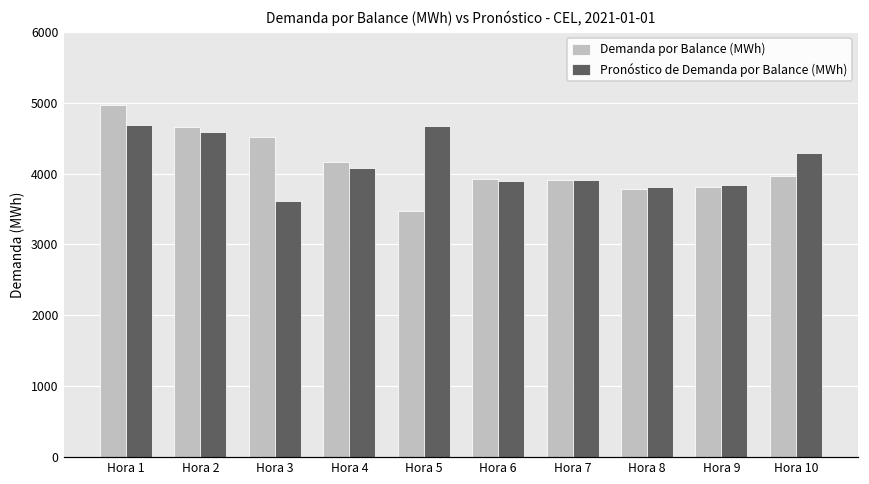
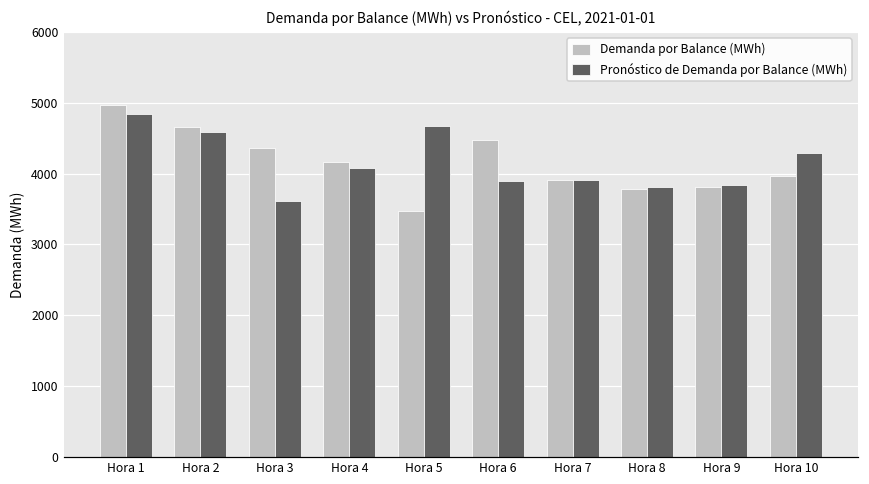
  {
    "Demanda por Balance (MWh)": {
      "Hora 1": 5000,
      "Hora 2": 4700,
-     "Hora 3": 4500,
+     "Hora 3": 4400,
      "Hora 4": 4200,
      "Hora 5": 3500,
-     "Hora 6": 3900,
+     "Hora 6": 4500,
      "Hora 7": 3900,
      "Hora 8": 3800,
      "Hora 9": 3800,
      "Hora 10": 4000
    },
    "Pronóstico de Demanda por Balance (MWh)": {
-     "Hora 1": 4700,
+     "Hora 1": 4800,
      "Hora 2": 4600,
      "Hora 3": 3600,
      "Hora 4": 4100,
      "Hora 5": 4700,
      "Hora 6": 3900,
      "Hora 7": 3900,
      "Hora 8": 3800,
      "Hora 9": 3800,
      "Hora 10": 4300
    }
  }
